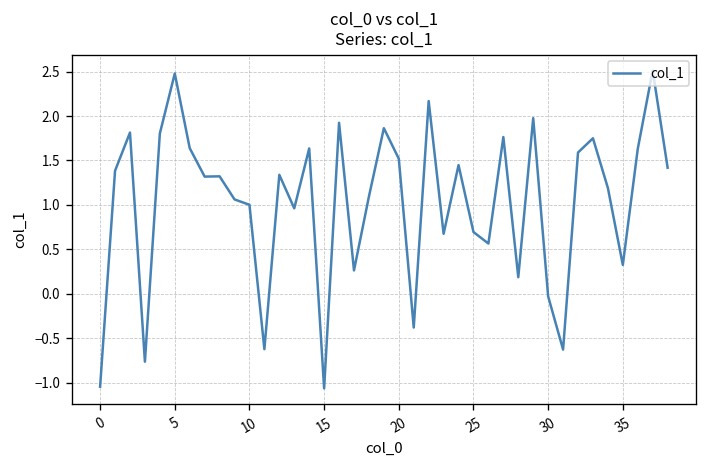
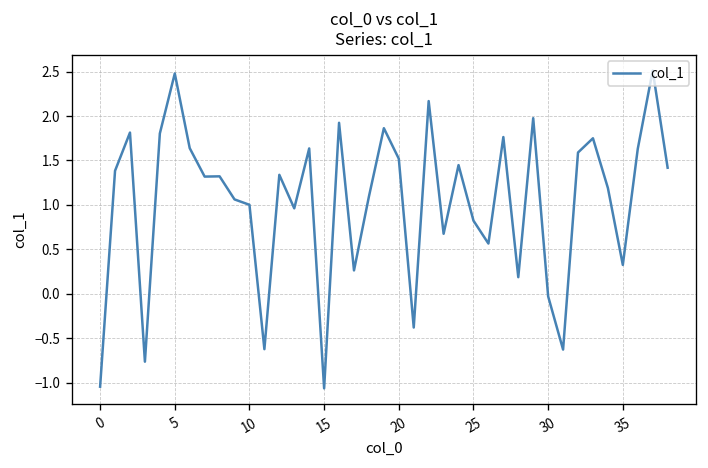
  {
    "0": -1.0,
    "5": 2.5,
    "10": 1.0,
    "15": -1.1,
    "20": 1.5,
-   "25": 0.7,
+   "25": 0.8,
    "30": 0.0,
    "35": 0.3
  }
